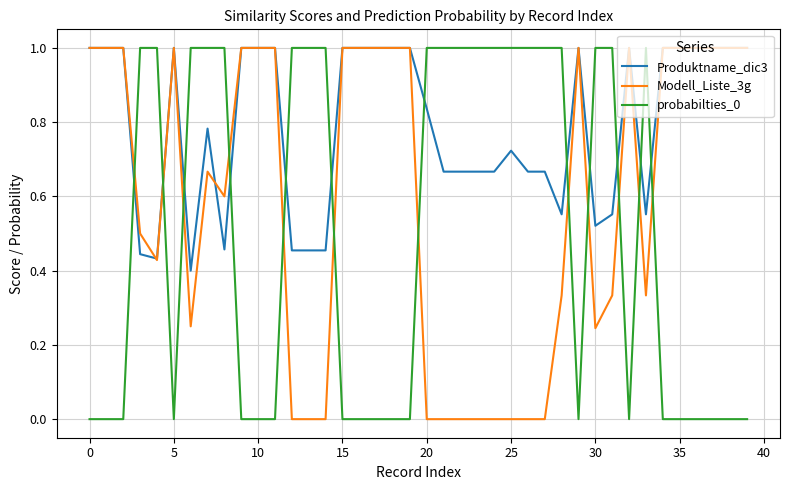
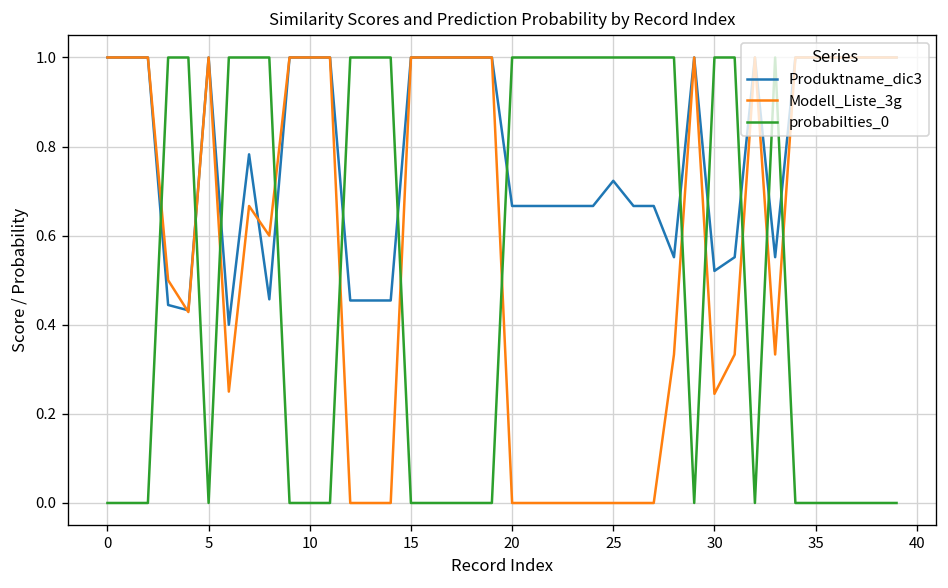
  {
    "Produktname_dic3": {
-     "20": 0.84,
+     "20": 0.67,
      "25": 0.72,
      "30": 0.52
    },
    "Modell_Liste_3g": {
      "20": 0.00,
      "25": 0.00,
      "30": 0.25
    },
    "probabilties_0": {
      "0": 0.00,
      "5": 0.00,
      "10": 0.00,
      "15": 0.00,
      "20": 1.00,
      "25": 1.00,
      "30": 1.00,
      "35": 0.00
    }
  }
